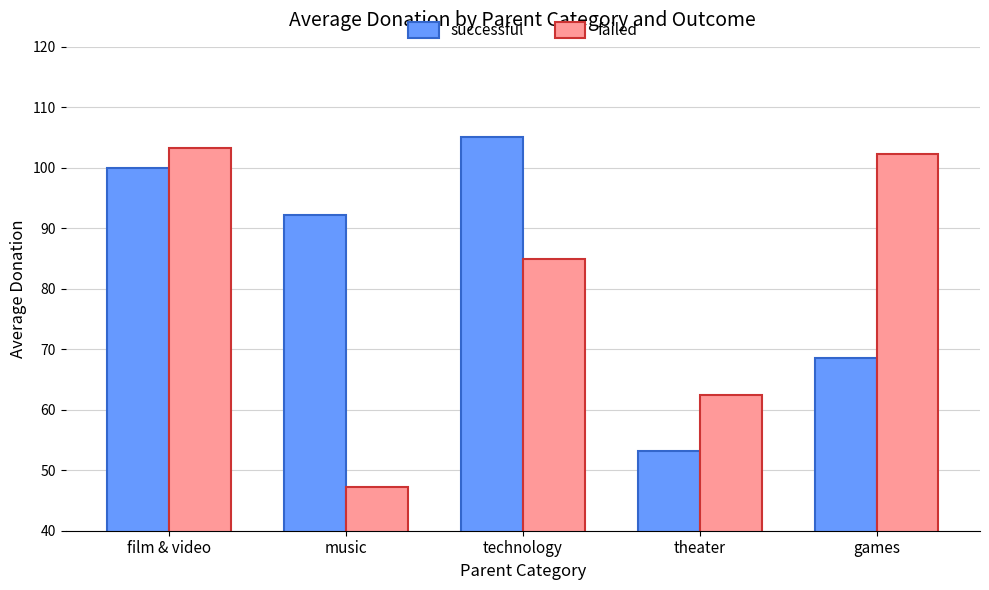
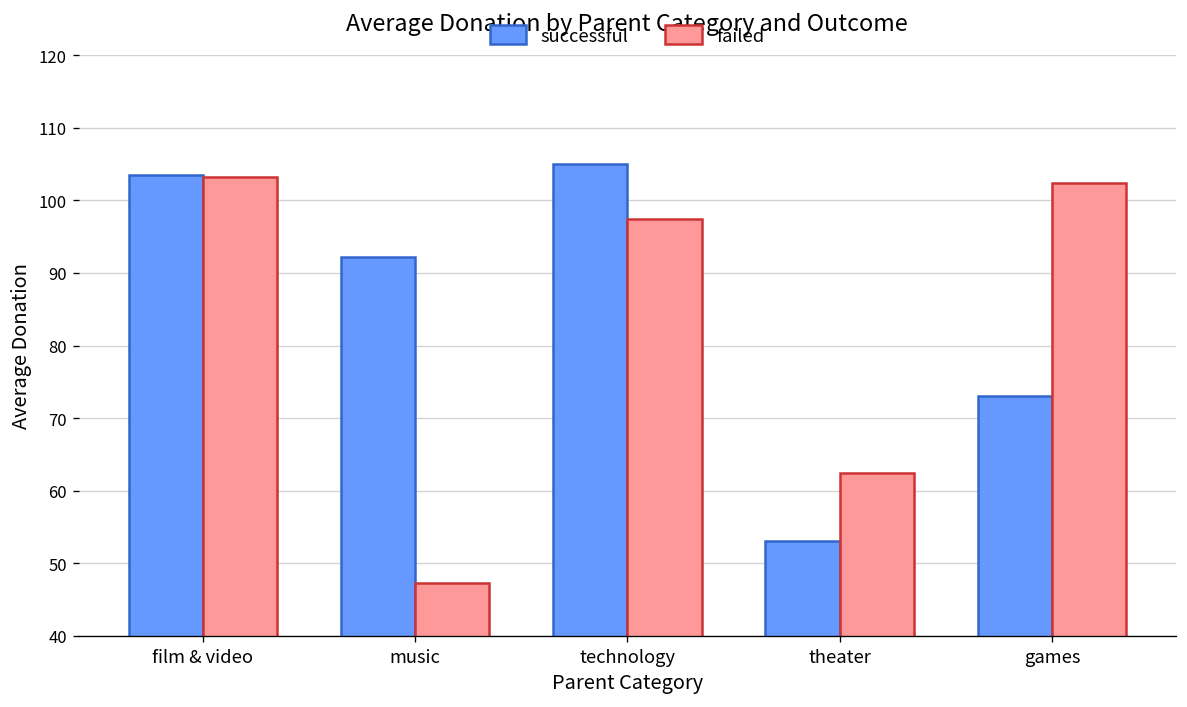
  {
    "successful": {
-     "film & video": 100,
+     "film & video": 103,
      "music": 92,
      "technology": 105,
      "theater": 53,
-     "games": 69
+     "games": 73
    },
    "failed": {
      "film & video": 103,
      "music": 47,
-     "technology": 85,
+     "technology": 97,
      "theater": 62,
      "games": 102
    }
  }
